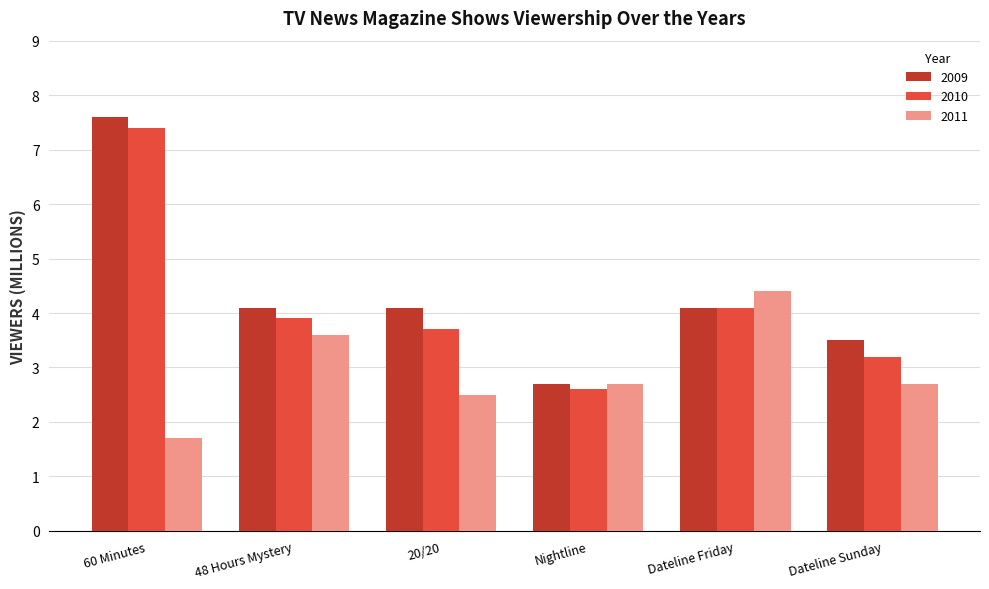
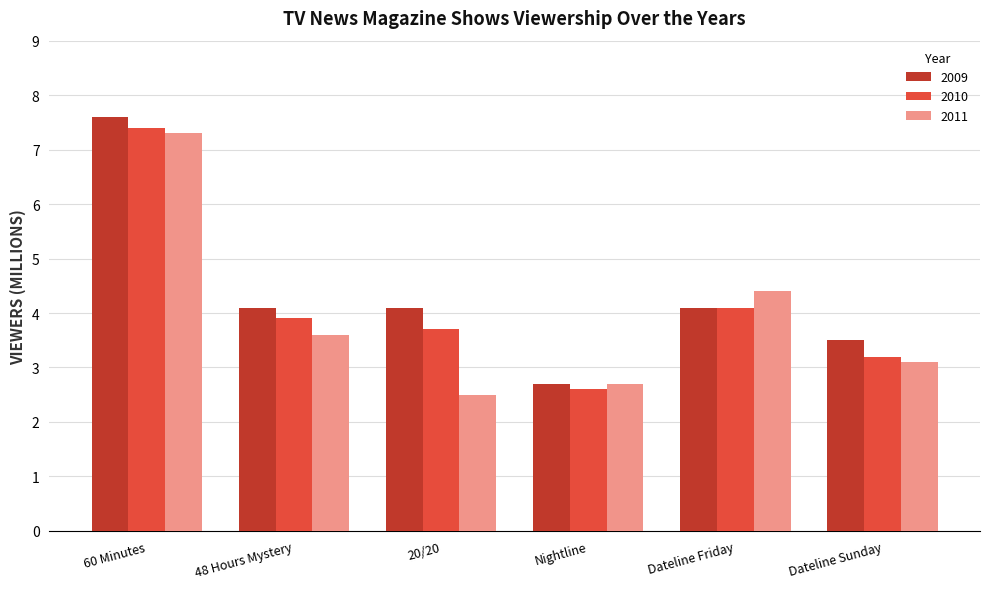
  {
    "2011": {
-     "60 Minutes": 1.7,
+     "60 Minutes": 7.3,
      "48 Hours Mystery": 3.6,
      "20/20": 2.5,
      "Nightline": 2.7,
      "Dateline Friday": 4.4,
-     "Dateline Sunday": 2.7
+     "Dateline Sunday": 3.1
    }
  }
